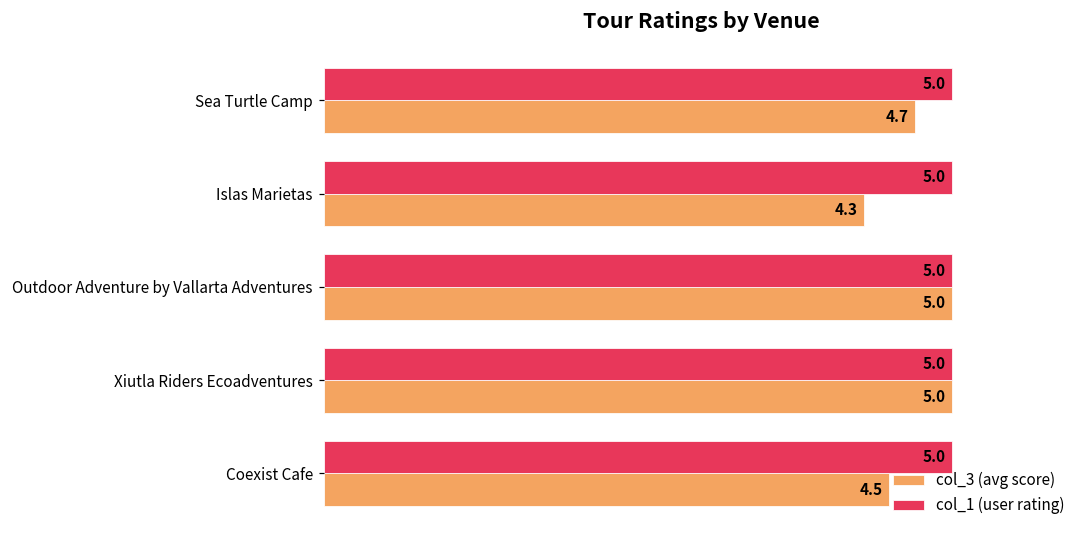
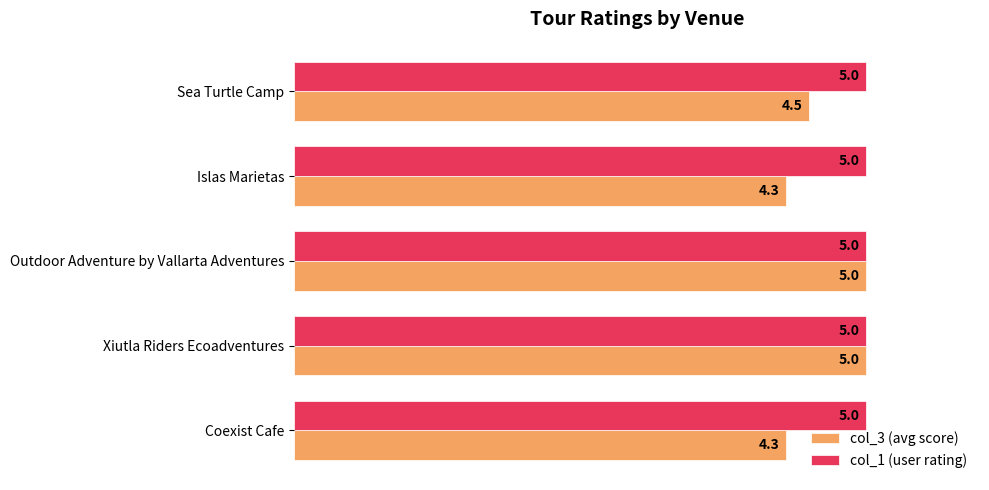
  {
    "col_3 (avg score)": {
-     "Sea Turtle Camp": 4.7,
+     "Sea Turtle Camp": 4.5,
      "Islas Marietas": 4.3,
      "Outdoor Adventure by Vallarta Adventures": 5.0,
      "Xiutla Riders Ecoadventures": 5.0,
-     "Coexist Cafe": 4.5
+     "Coexist Cafe": 4.3
    },
    "col_1 (user rating)": {
      "Sea Turtle Camp": 5.0,
      "Islas Marietas": 5.0,
      "Outdoor Adventure by Vallarta Adventures": 5.0,
      "Xiutla Riders Ecoadventures": 5.0,
      "Coexist Cafe": 5.0
    }
  }
